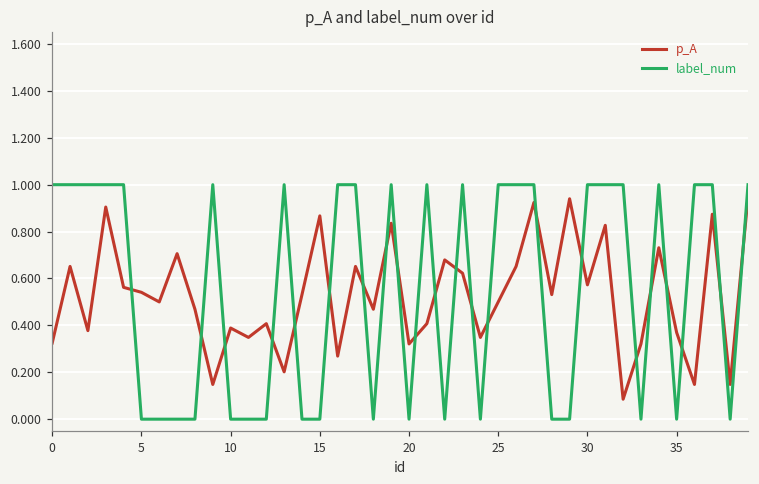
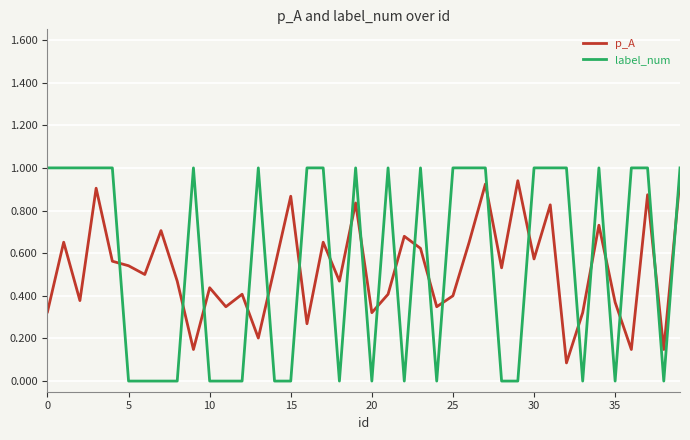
  {
    "p_A": {
      "0": 0.32,
      "5": 0.54,
-     "10": 0.39,
+     "10": 0.44,
      "15": 0.87,
      "20": 0.32,
-     "25": 0.5,
+     "25": 0.4,
      "30": 0.57,
      "35": 0.37
    },
    "label_num": {
      "0": 1.00,
      "5": 0.00,
      "10": 0.00,
      "15": 0.00,
      "20": 0.00,
      "25": 1.00,
      "30": 1.00,
      "35": 0.00
    }
  }
